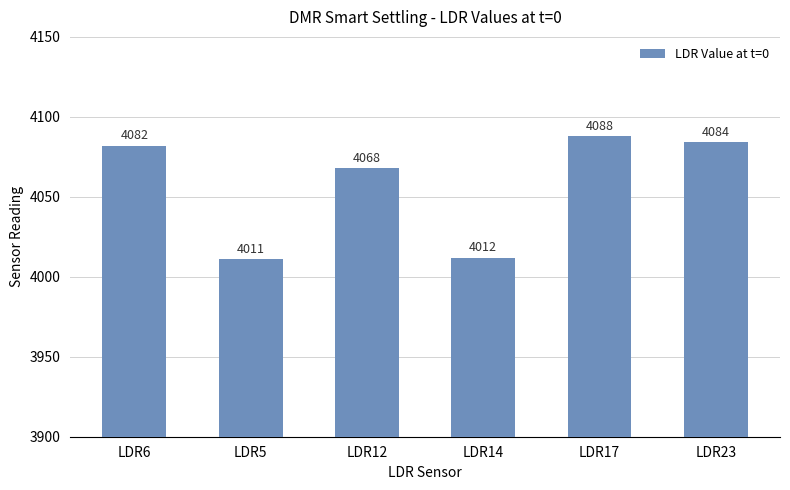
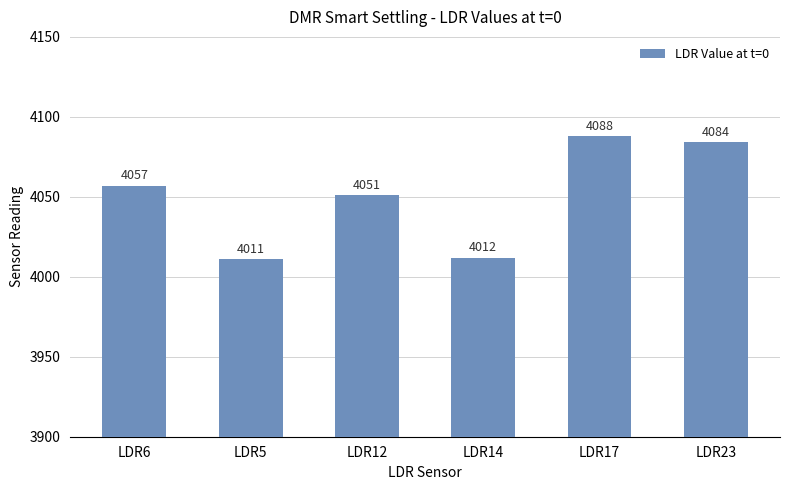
  {
-   "LDR6": 4082,
+   "LDR6": 4057,
    "LDR5": 4011,
-   "LDR12": 4068,
+   "LDR12": 4051,
    "LDR14": 4012,
    "LDR17": 4088,
    "LDR23": 4084
  }
